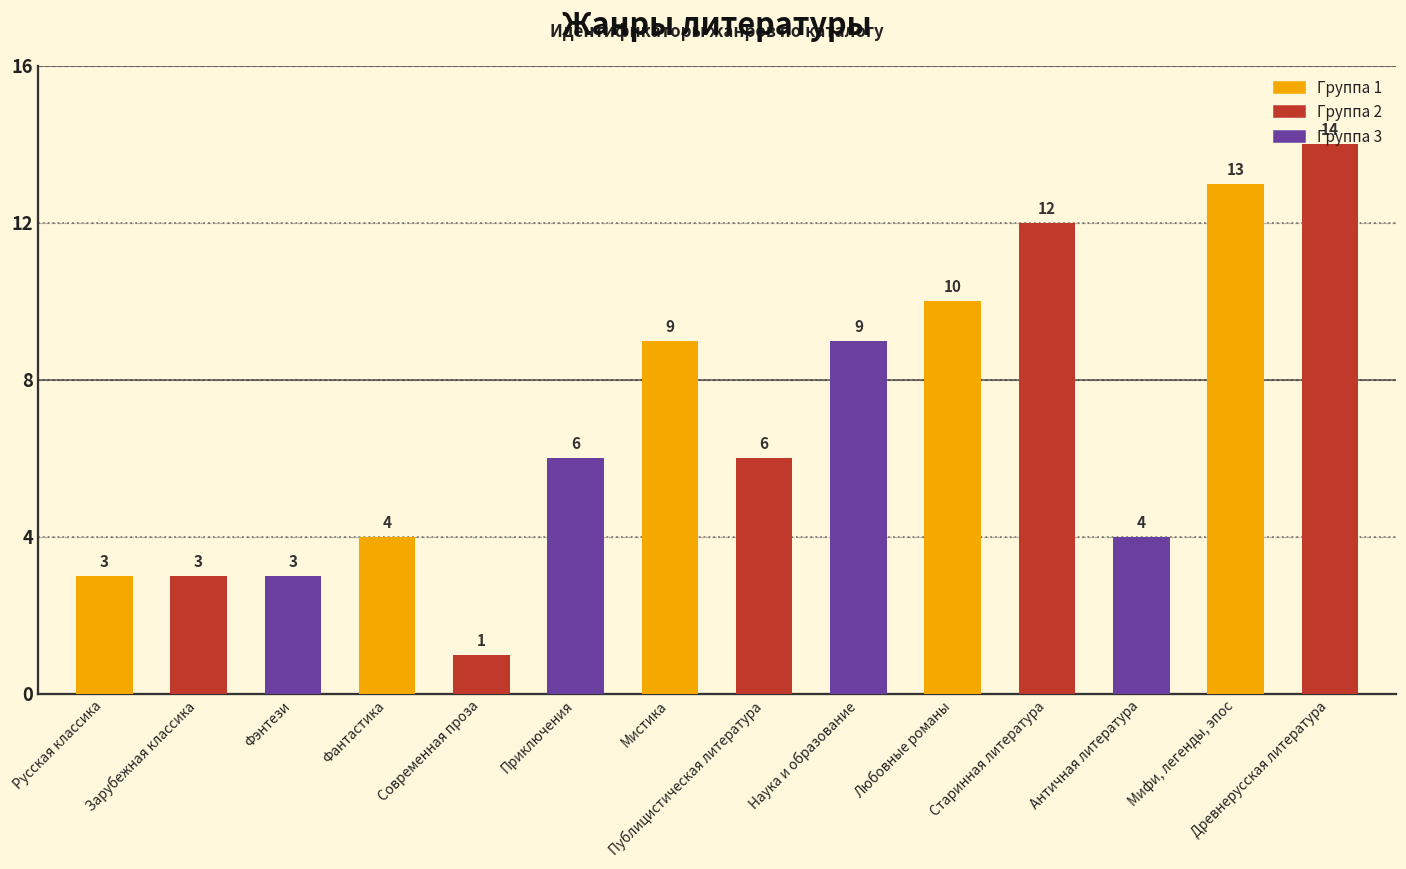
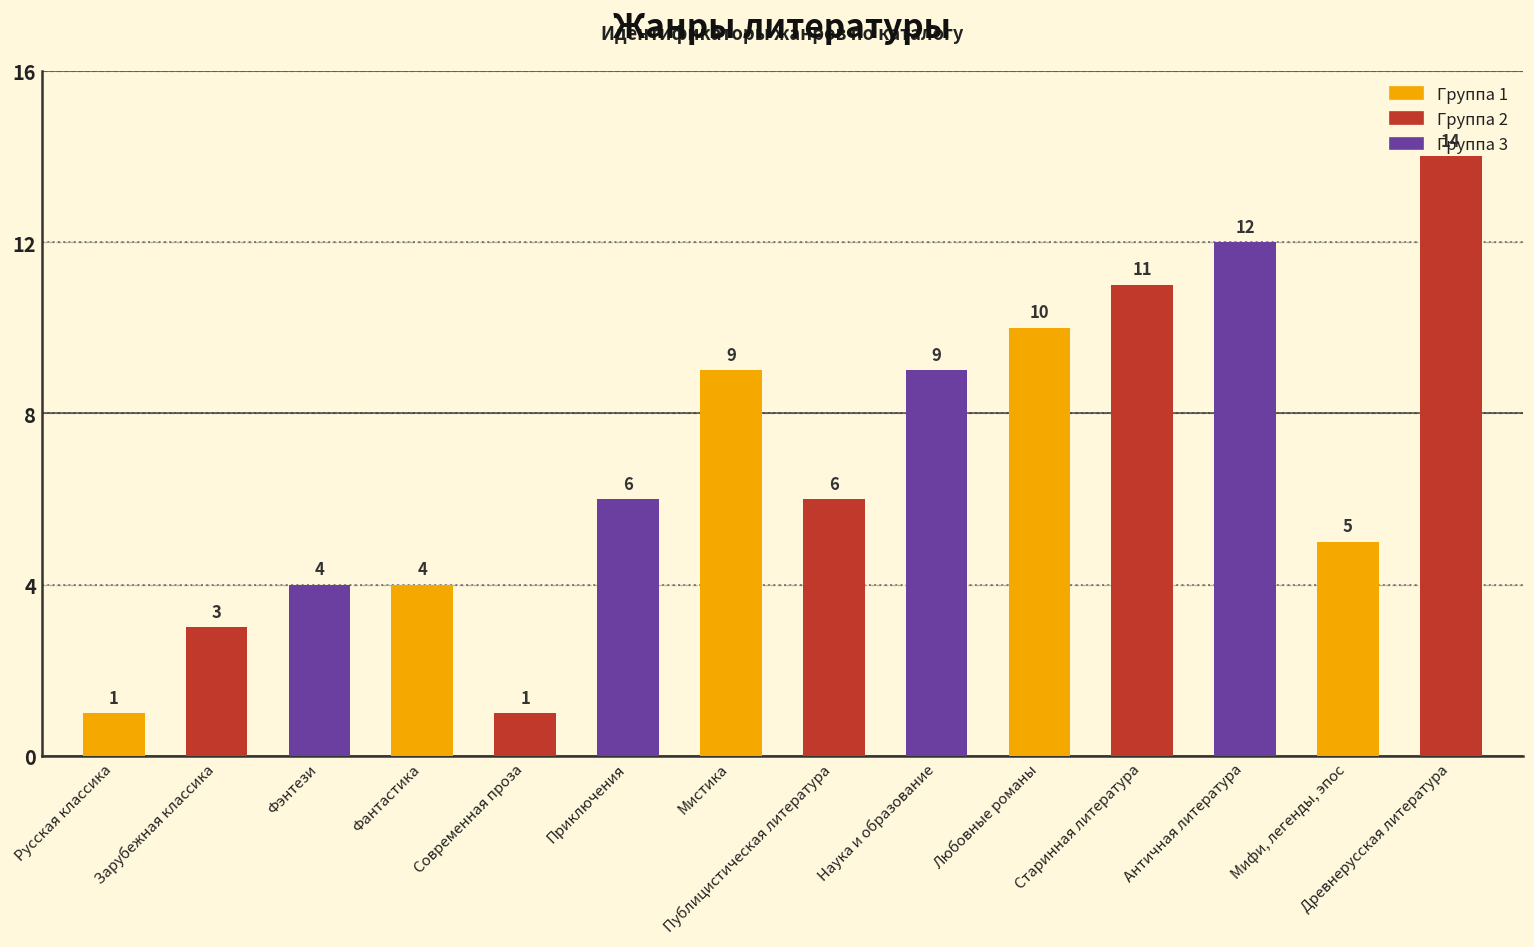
  {
-   "Русская классика": 3,
+   "Русская классика": 1,
    "Зарубежная классика": 3,
-   "Фэнтези": 3,
+   "Фэнтези": 4,
    "Фантастика": 4,
    "Современная проза": 1,
    "Приключения": 6,
    "Мистика": 9,
    "Публицистическая литература": 6,
    "Наука и образование": 9,
    "Любовные романы": 10,
-   "Старинная литература": 12,
-   "Античная литература": 4,
-   "Мифи, легенды, эпос": 13,
+   "Старинная литература": 11,
+   "Античная литература": 12,
+   "Мифи, легенды, эпос": 5,
    "Древнерусская литература": 14
  }
